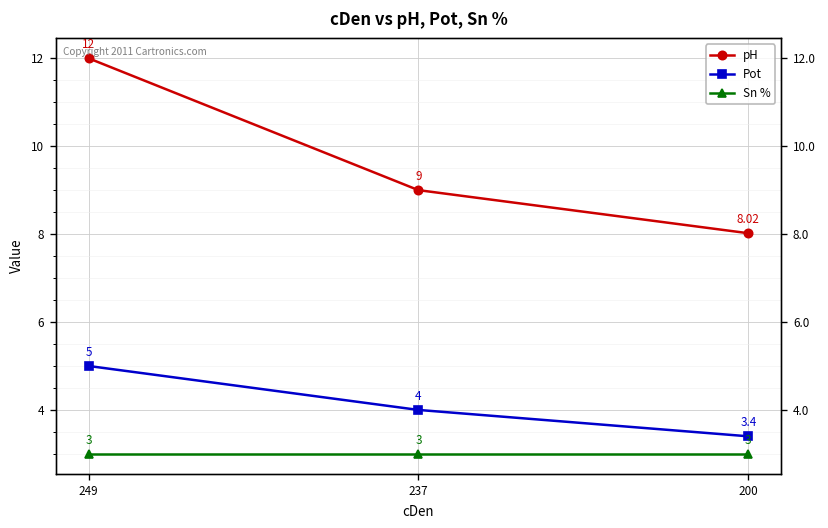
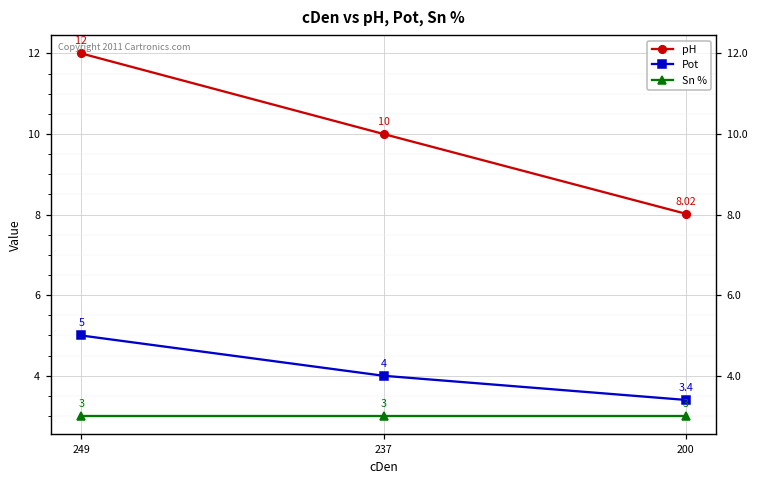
  {
    "pH": {
-     "237": 9,
+     "237": 10,
      "200": 8.02
    },
    "Pot": {
      "249": 5,
      "237": 4,
      "200": 3
    },
    "Sn %": {
      "249": 3,
      "237": 3
    }
  }
